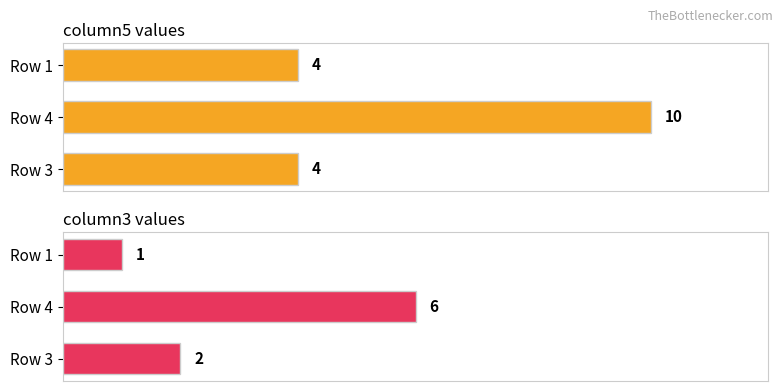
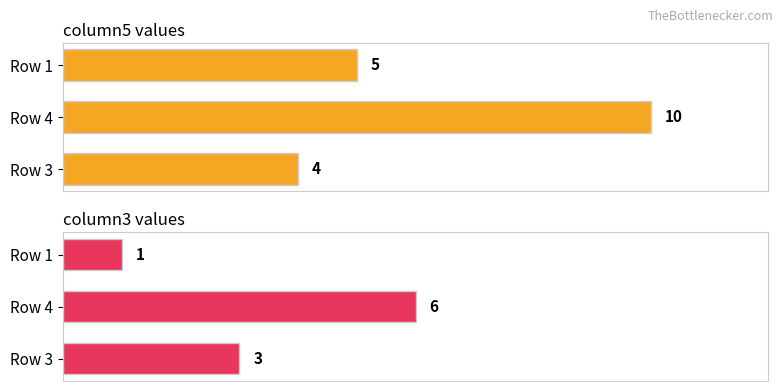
  {
    "column5 values": {
-     "Row 1": 4,
+     "Row 1": 5,
      "Row 4": 10,
      "Row 3": 4
    },
    "column3 values": {
      "Row 1": 1,
      "Row 4": 6,
-     "Row 3": 2
+     "Row 3": 3
    }
  }
